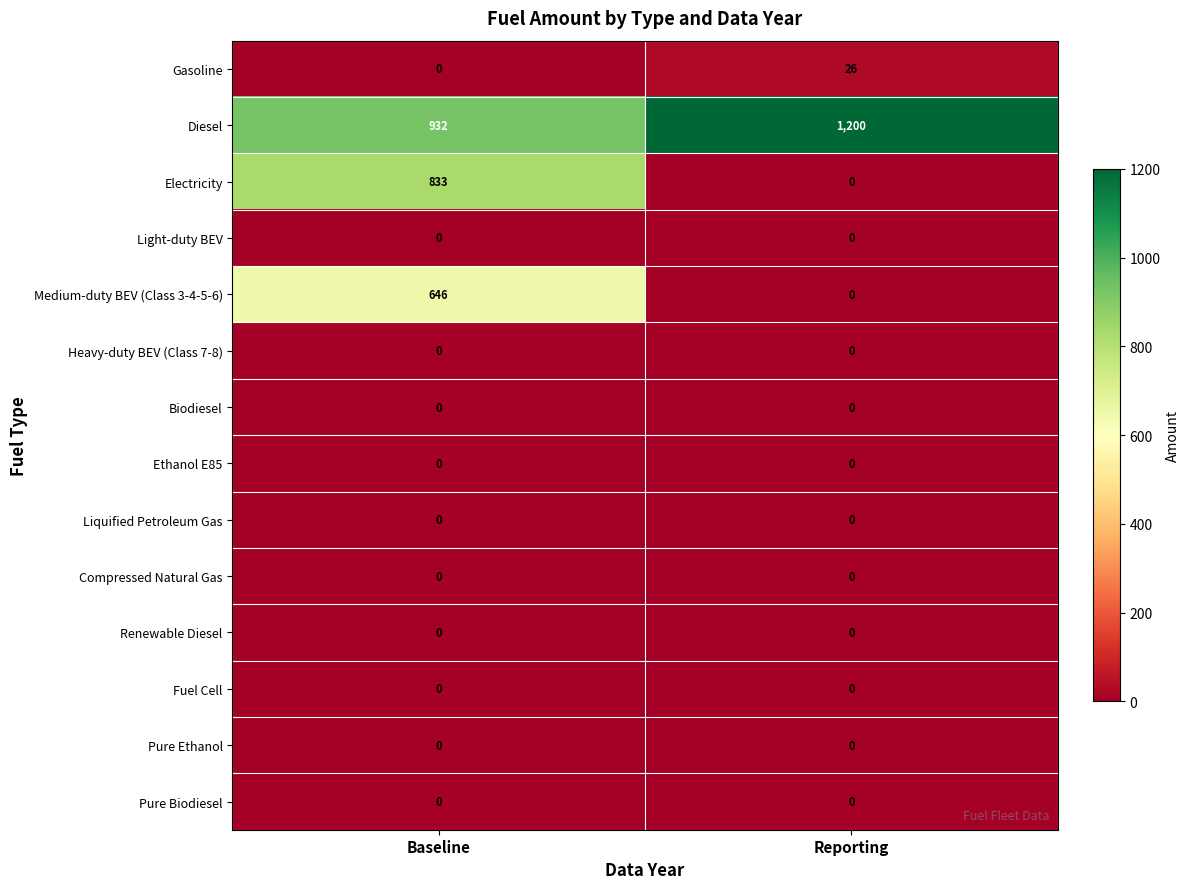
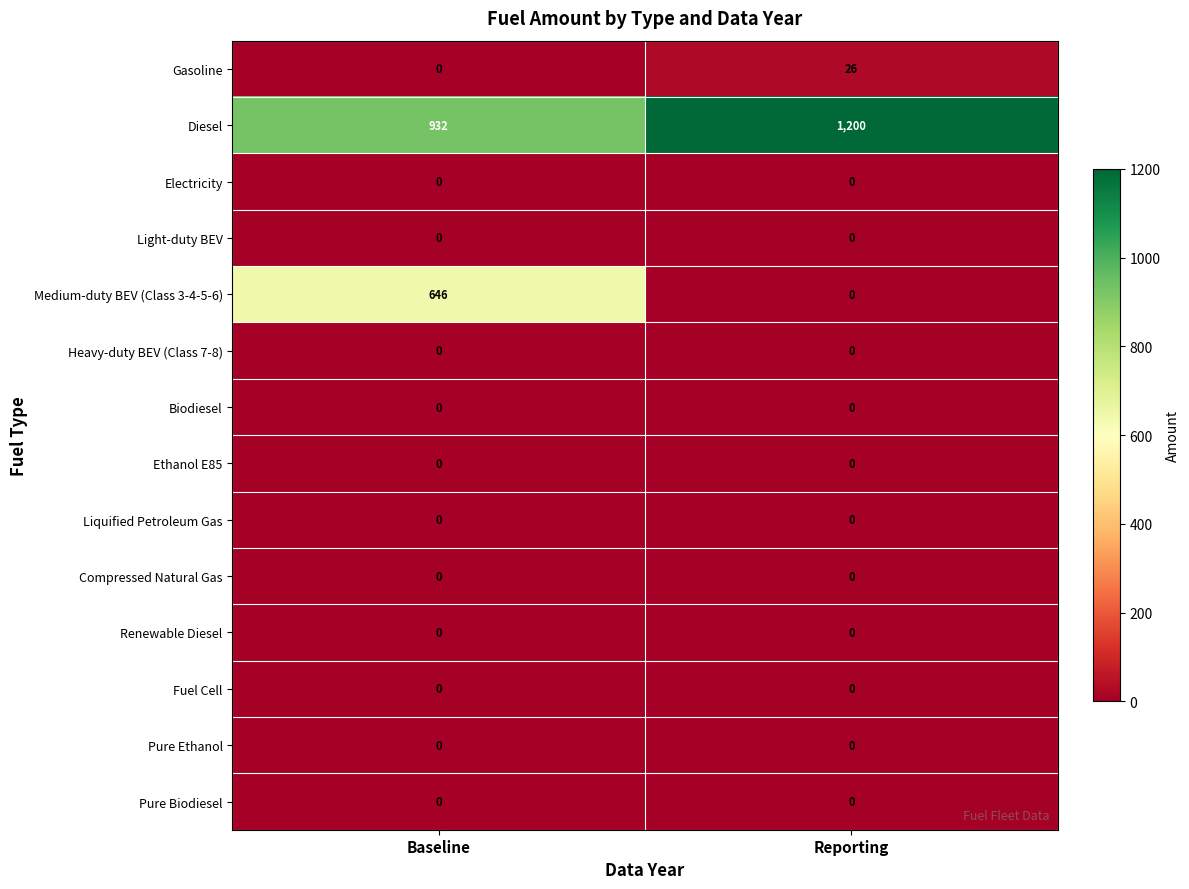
  {
    "Gasoline": {
      "Baseline": "0",
      "Reporting": "26"
    },
    "Diesel": {
      "Baseline": "932",
      "Reporting": "1,200"
    },
    "Electricity": {
-     "Baseline": "833",
+     "Baseline": "0",
      "Reporting": "0"
    },
    "Light-duty BEV": {
      "Baseline": "0",
      "Reporting": "0"
    },
    "Medium-duty BEV (Class 3-4-5-6)": {
      "Baseline": "646",
      "Reporting": "0"
    },
    "Heavy-duty BEV (Class 7-8)": {
      "Baseline": "0",
      "Reporting": "0"
    },
    "Biodiesel": {
      "Baseline": "0",
      "Reporting": "0"
    },
    "Ethanol E85": {
      "Baseline": "0",
      "Reporting": "0"
    },
    "Liquified Petroleum Gas": {
      "Baseline": "0",
      "Reporting": "0"
    },
    "Compressed Natural Gas": {
      "Baseline": "0",
      "Reporting": "0"
    },
    "Renewable Diesel": {
      "Baseline": "0",
      "Reporting": "0"
    },
    "Fuel Cell": {
      "Baseline": "0",
      "Reporting": "0"
    },
    "Pure Ethanol": {
      "Baseline": "0",
      "Reporting": "0"
    },
    "Pure Biodiesel": {
      "Baseline": "0"
    }
  }
